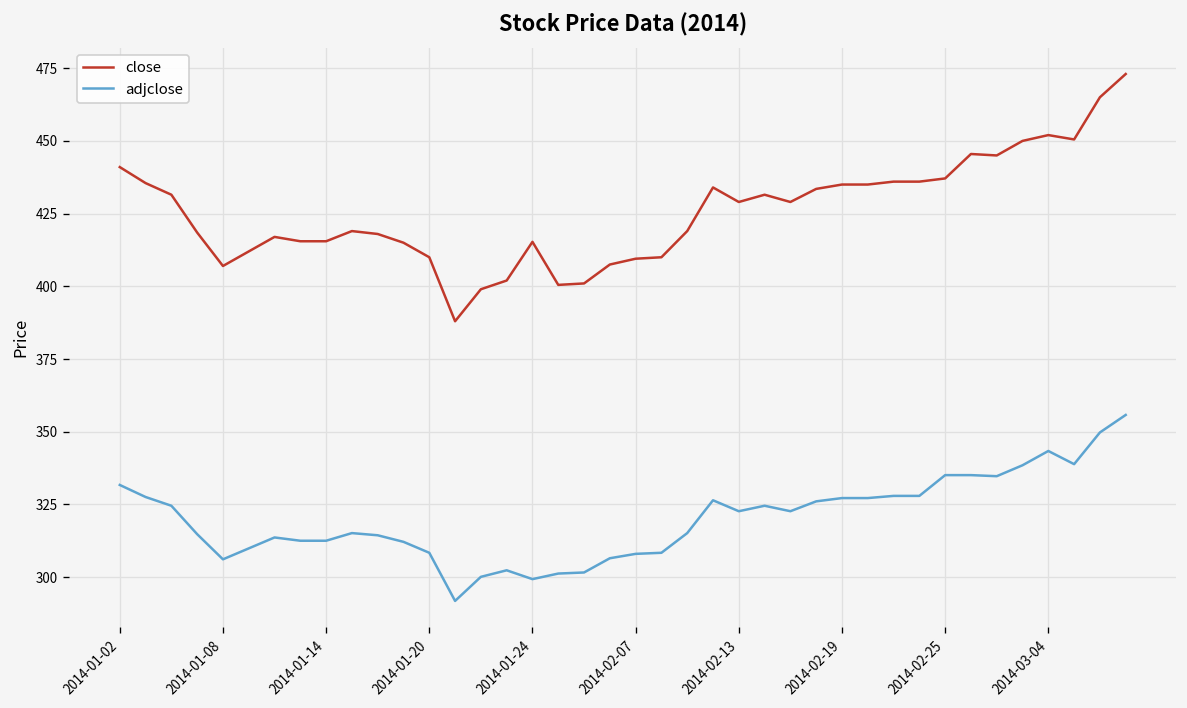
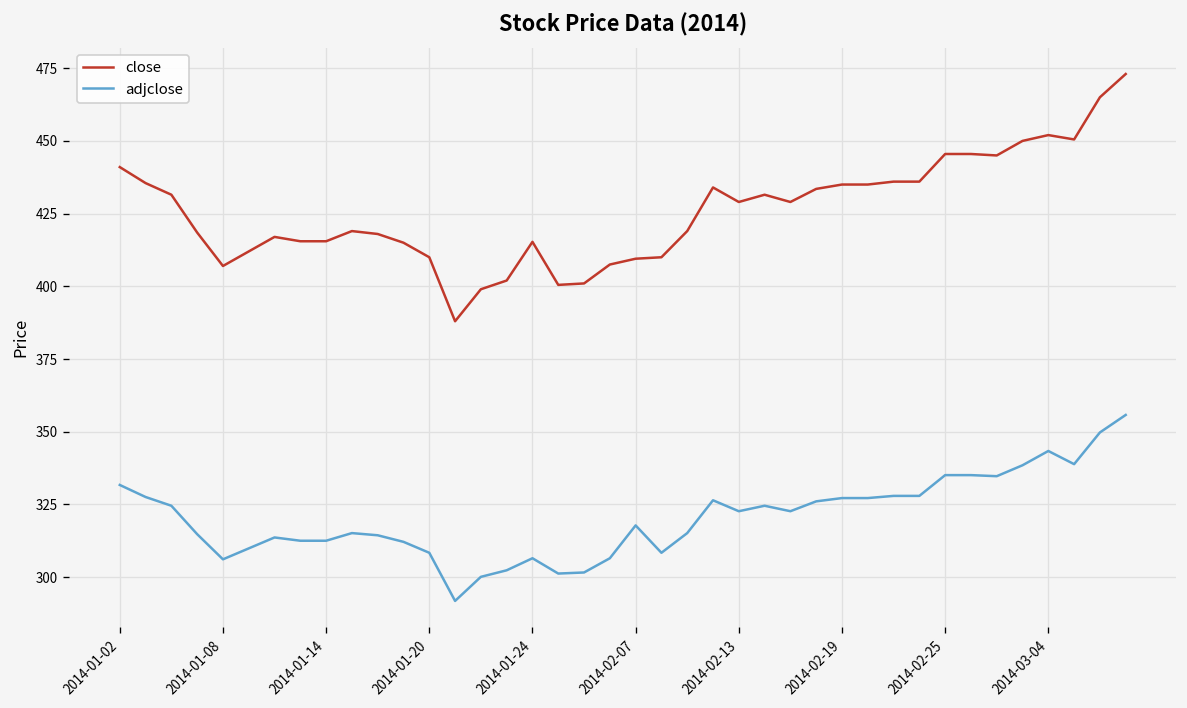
  {
    "close": {
      "2014-01-02": 441,
      "2014-01-08": 407,
      "2014-01-14": 416,
      "2014-01-20": 410,
      "2014-01-24": 415,
      "2014-02-07": 410,
      "2014-02-13": 429,
      "2014-02-19": 435,
-     "2014-02-25": 437,
+     "2014-02-25": 446,
      "2014-03-04": 452
    },
    "adjclose": {
      "2014-01-02": 332,
      "2014-01-08": 306,
      "2014-01-14": 313,
      "2014-01-20": 308,
-     "2014-01-24": 299,
-     "2014-02-07": 308,
+     "2014-01-24": 307,
+     "2014-02-07": 318,
      "2014-02-13": 323,
      "2014-02-19": 327,
      "2014-02-25": 335,
      "2014-03-04": 343
    }
  }
